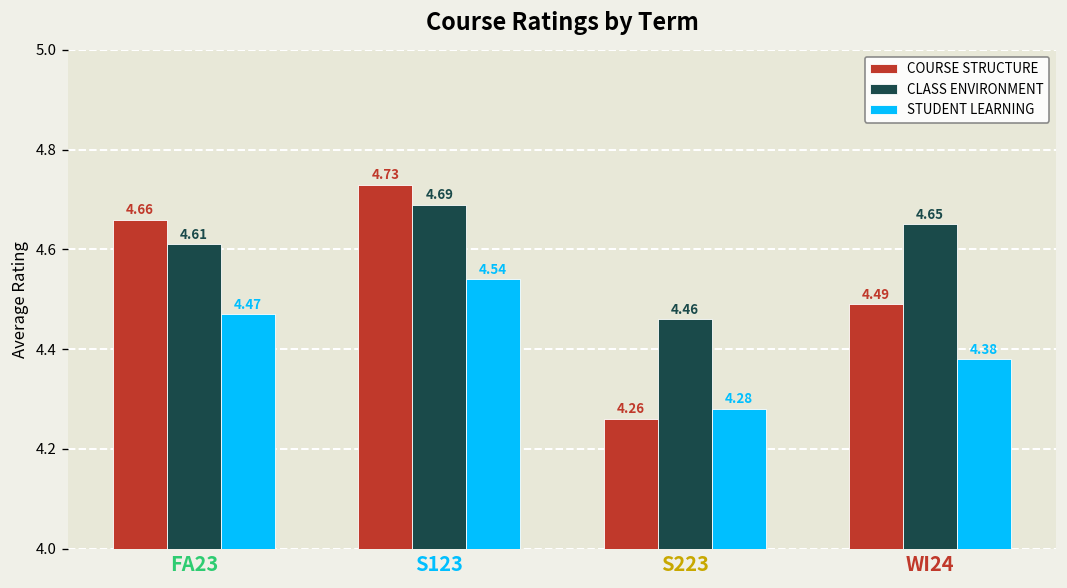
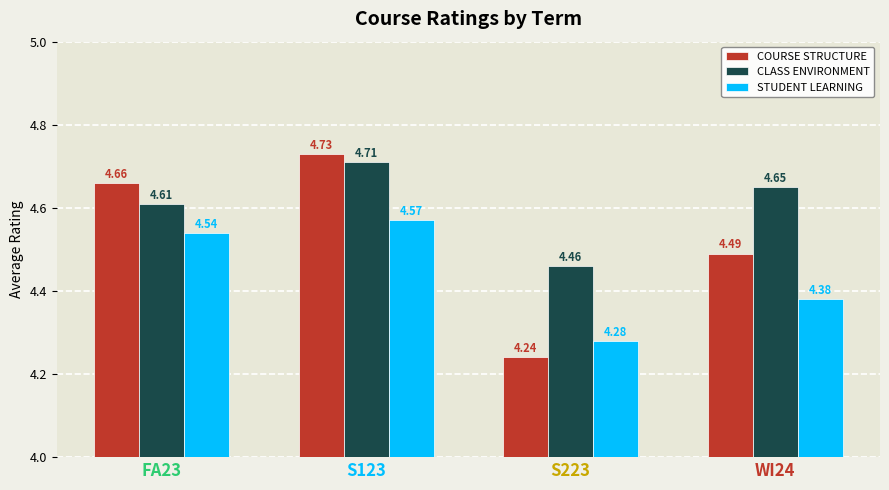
  {
    "COURSE STRUCTURE": {
      "FA23": 4.66,
      "S123": 4.73,
-     "S223": 4.26,
+     "S223": 4.24,
      "WI24": 4.49
    },
    "CLASS ENVIRONMENT": {
      "FA23": 4.61,
-     "S123": 4.69,
+     "S123": 4.71,
      "S223": 4.46,
      "WI24": 4.65
    },
    "STUDENT LEARNING": {
-     "FA23": 4.47,
-     "S123": 4.54,
+     "FA23": 4.54,
+     "S123": 4.57,
      "S223": 4.28,
      "WI24": 4.38
    }
  }
